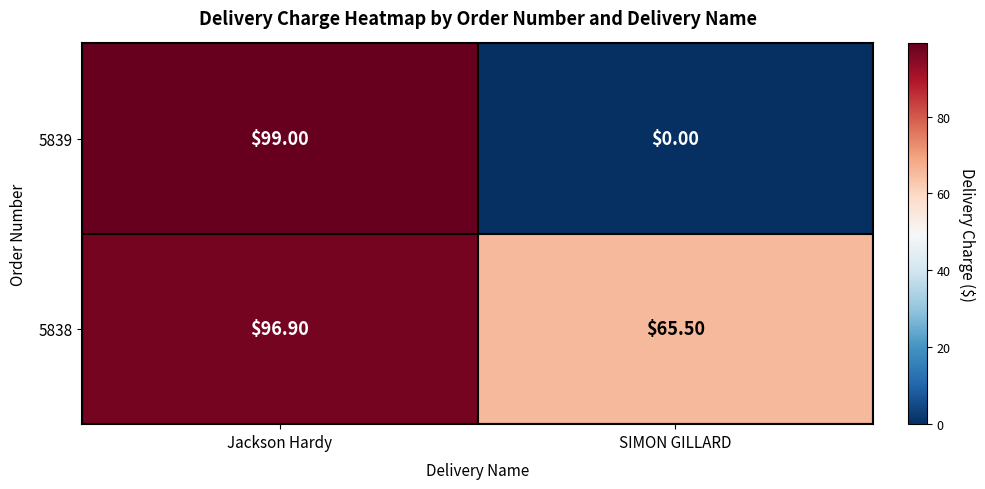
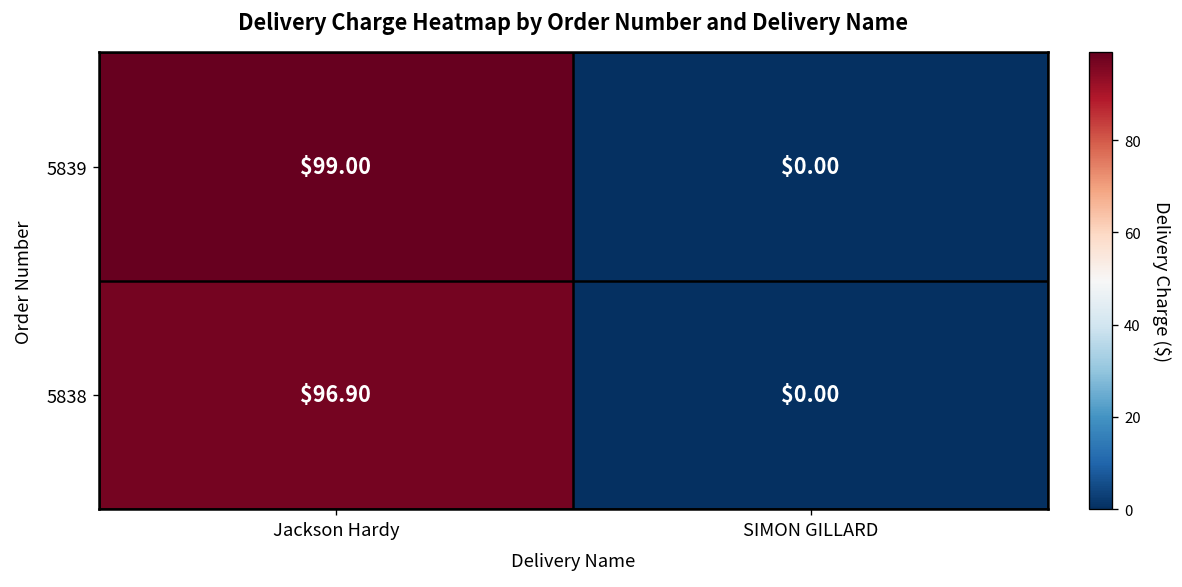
  {
    "5839": {
      "Jackson Hardy": "$99.00",
      "SIMON GILLARD": "$0.00"
    },
    "5838": {
      "Jackson Hardy": "$96.90",
-     "SIMON GILLARD": "$65.50"
+     "SIMON GILLARD": "$0.00"
    }
  }
